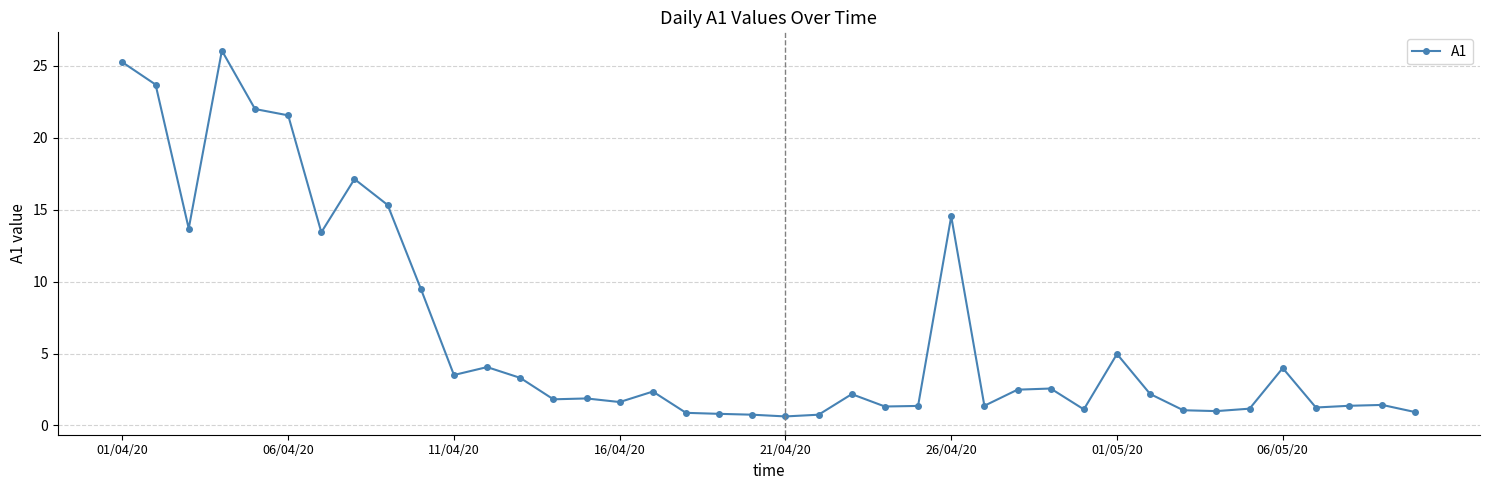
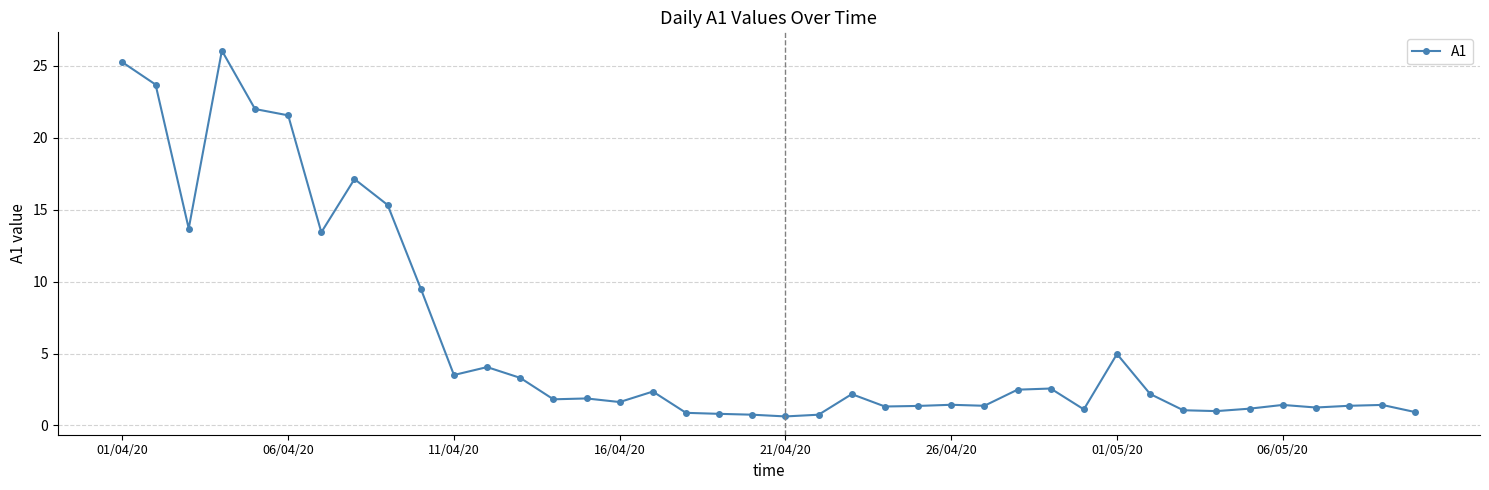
  {
    "01/04/20": 25.3,
    "06/04/20": 21.6,
    "11/04/20": 3.5,
    "16/04/20": 1.6,
    "21/04/20": 0.6,
-   "26/04/20": 14.5,
+   "26/04/20": 1.4,
    "01/05/20": 5.0,
-   "06/05/20": 4.0
+   "06/05/20": 1.4
  }
